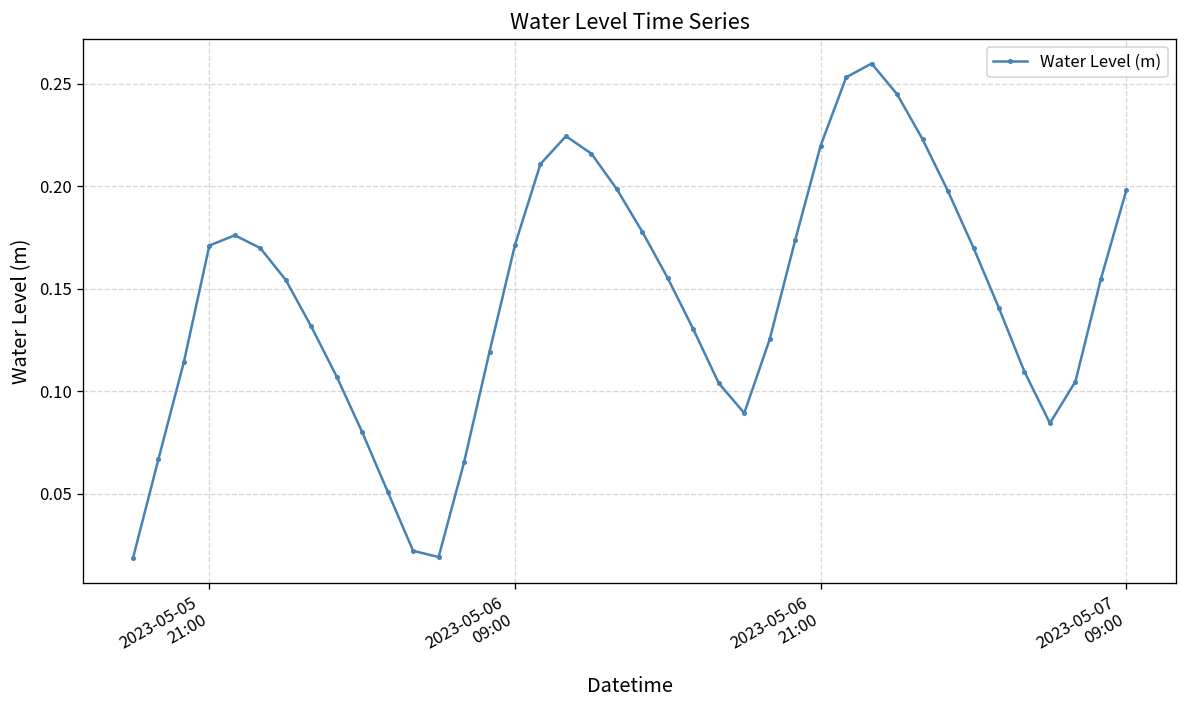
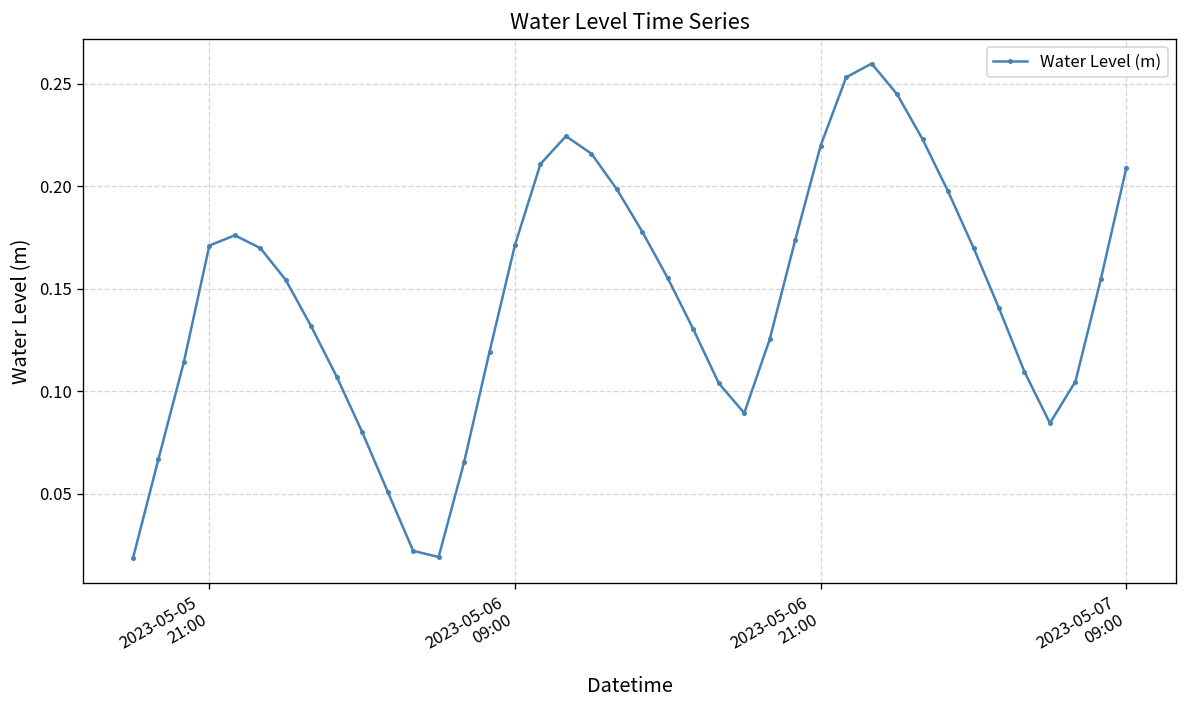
  {
    "2023-05-05 21:00": 0.171,
    "2023-05-06 09:00": 0.171,
    "2023-05-06 21:00": 0.220,
-   "2023-05-07 09:00": 0.198
+   "2023-05-07 09:00": 0.209
  }
